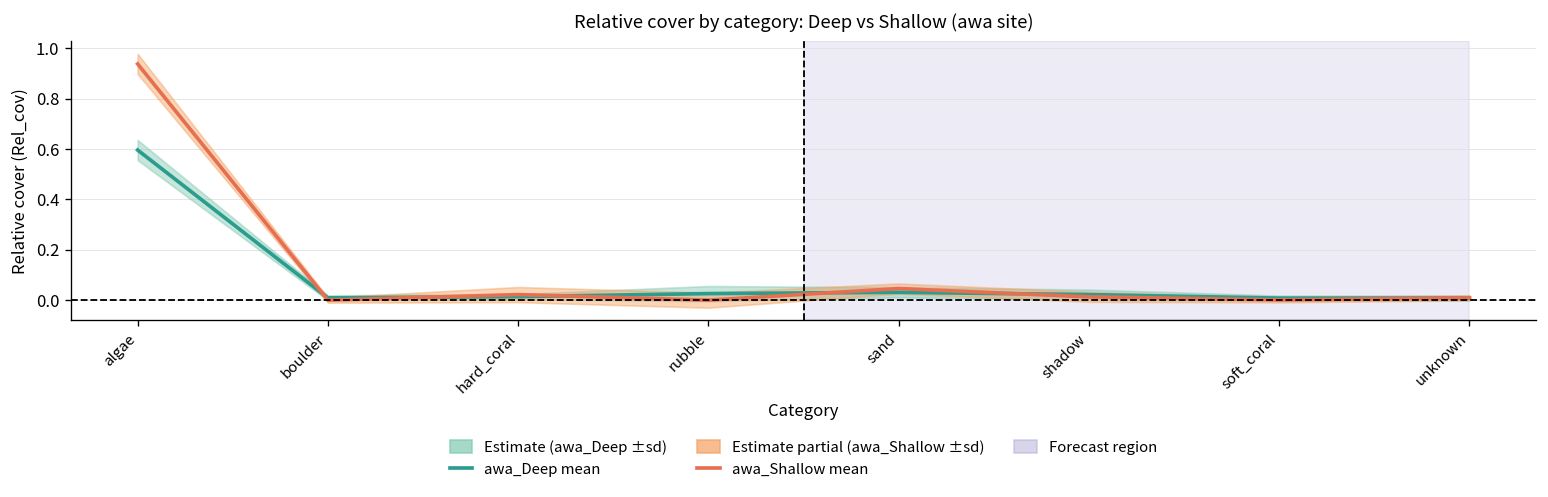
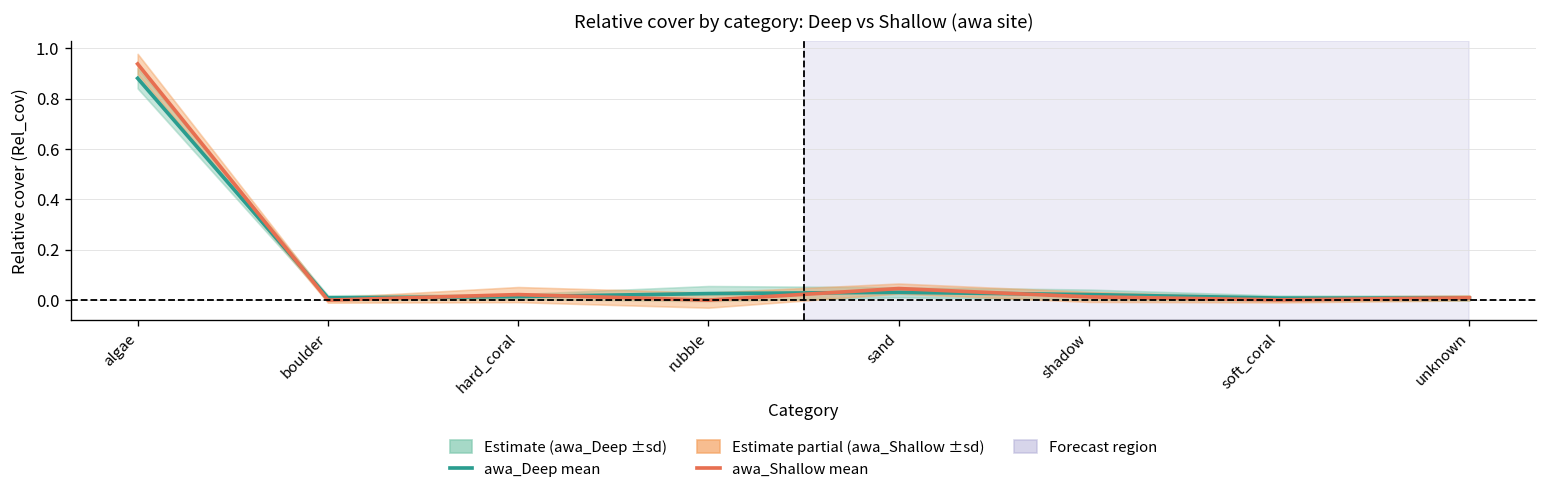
  {
    "awa_Deep mean": {
-     "algae": 0.60,
+     "algae": 0.88,
      "sand": 0.03
    }
  }
